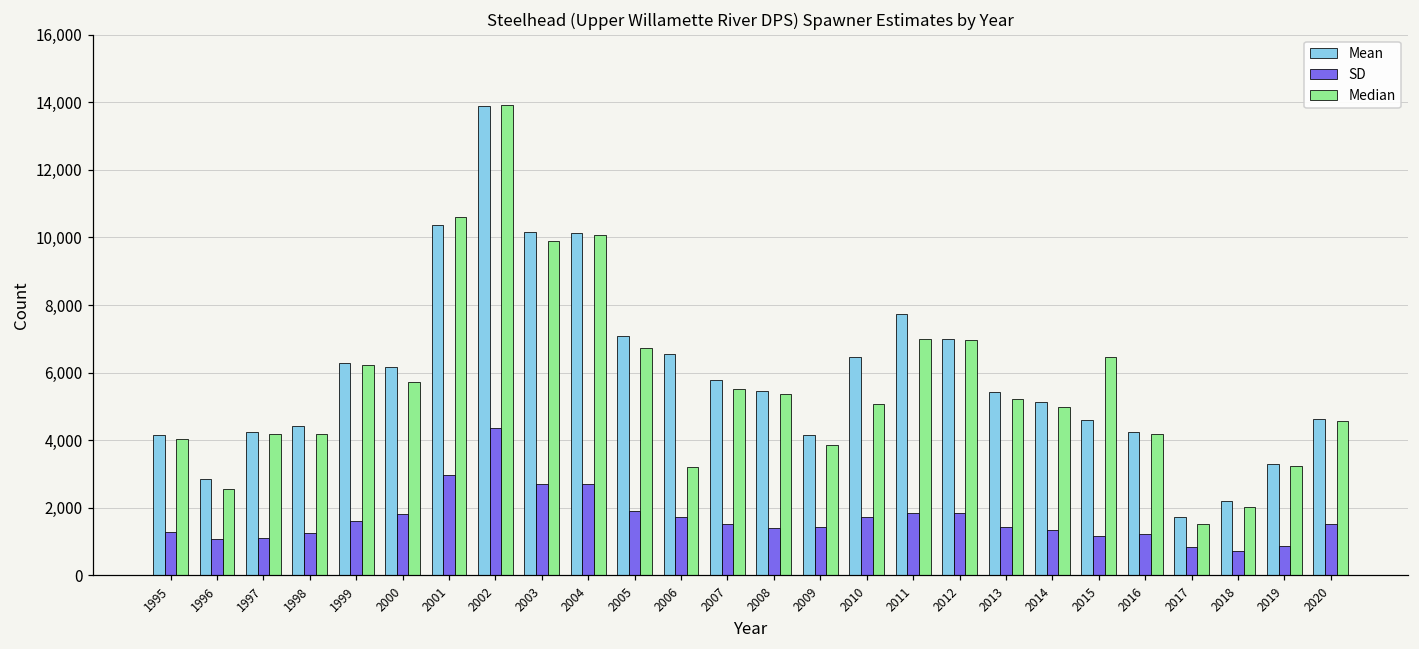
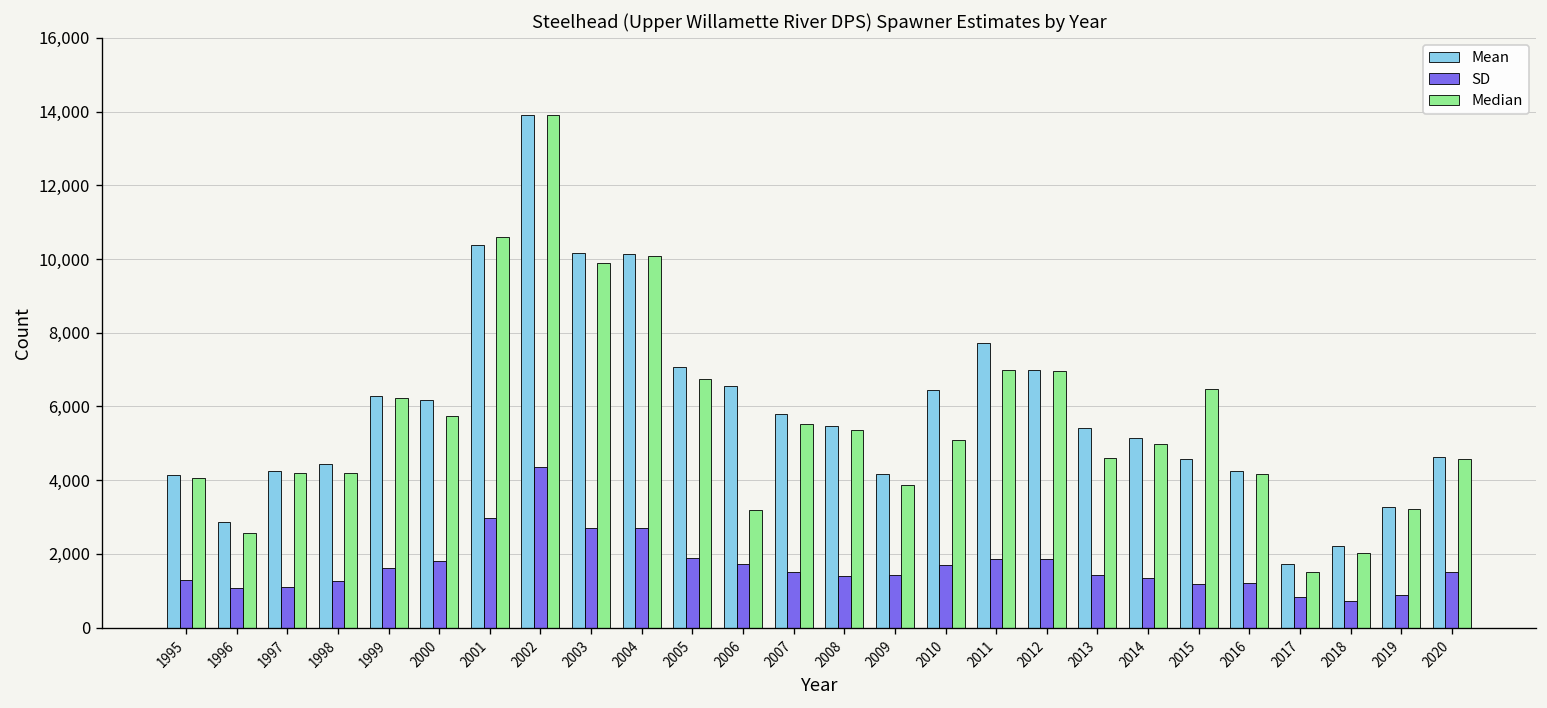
  {
    "Mean": {
      "1995": "4,100",
      "1996": "2,900",
      "1997": "4,200",
      "1998": "4,400",
      "1999": "6,300",
      "2000": "6,200",
      "2001": "10,400",
      "2002": "13,900",
      "2003": "10,200",
      "2004": "10,100",
      "2005": "7,100",
      "2006": "6,600",
      "2007": "5,800",
      "2008": "5,500",
      "2009": "4,200",
      "2010": "6,500",
      "2011": "7,700",
      "2012": "7,000",
      "2013": "5,400",
      "2014": "5,100",
      "2015": "4,600",
      "2016": "4,300",
      "2017": "1,700",
      "2018": "2,200",
      "2019": "3,300",
      "2020": "4,600"
    },
    "SD": {
      "1995": "1,300",
      "1996": "1,100",
      "1997": "1,100",
      "1998": "1,300",
      "1999": "1,600",
      "2000": "1,800",
      "2001": "3,000",
      "2002": "4,400",
      "2003": "2,700",
      "2004": "2,700",
      "2005": "1,900",
      "2006": "1,700",
      "2007": "1,500",
      "2008": "1,400",
      "2009": "1,400",
      "2010": "1,700",
      "2011": "1,900",
      "2012": "1,900",
      "2013": "1,400",
      "2014": "1,300",
      "2015": "1,200",
      "2016": "1,200",
      "2017": "800",
      "2018": "700",
      "2019": "900",
      "2020": "1,500"
    },
    "Median": {
      "1995": "4,000",
      "1996": "2,600",
      "1997": "4,200",
      "1998": "4,200",
      "1999": "6,200",
      "2000": "5,700",
      "2001": "10,600",
      "2002": "13,900",
      "2003": "9,900",
      "2004": "10,100",
      "2005": "6,700",
      "2006": "3,200",
      "2007": "5,500",
      "2008": "5,400",
      "2009": "3,900",
      "2010": "5,100",
      "2011": "7,000",
      "2012": "7,000",
-     "2013": "5,200",
+     "2013": "4,600",
      "2014": "5,000",
      "2015": "6,500",
      "2016": "4,200",
      "2017": "1,500",
      "2018": "2,000",
      "2019": "3,200",
      "2020": "4,600"
    }
  }
